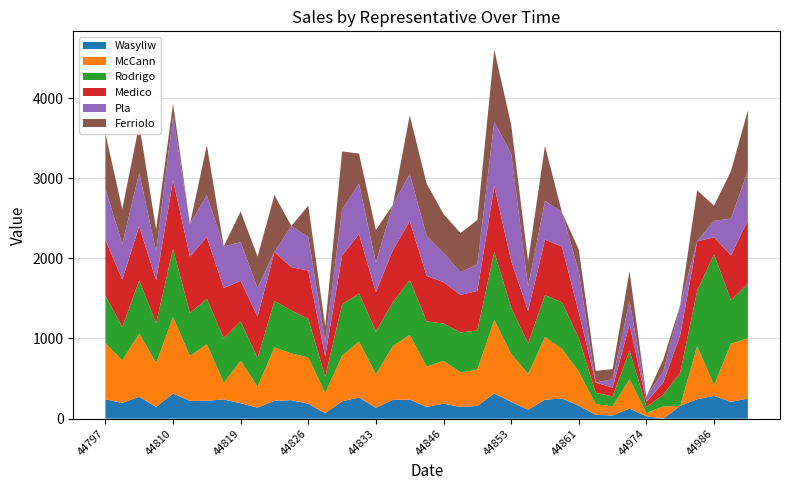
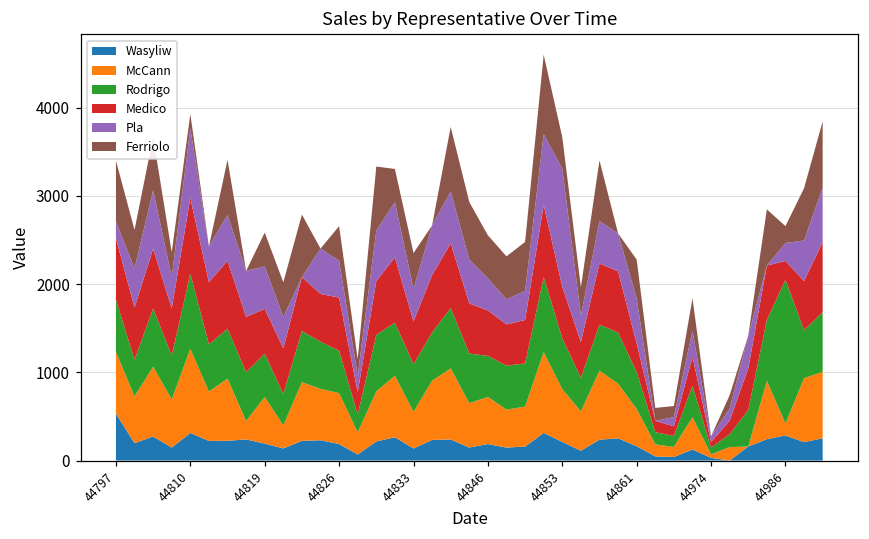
  {
    "Wasyliw": {
-     "44797": 200
+     "44797": 500
    },
    "Pla": {
-     "44797": 600
+     "44797": 200
    },
    "Ferriolo": {
      "44810": 200,
      "44819": 400,
      "44826": 400,
      "44833": 400,
      "44846": 500,
      "44853": 400,
-     "44861": 300,
+     "44861": 400,
      "44986": 200
    }
  }
